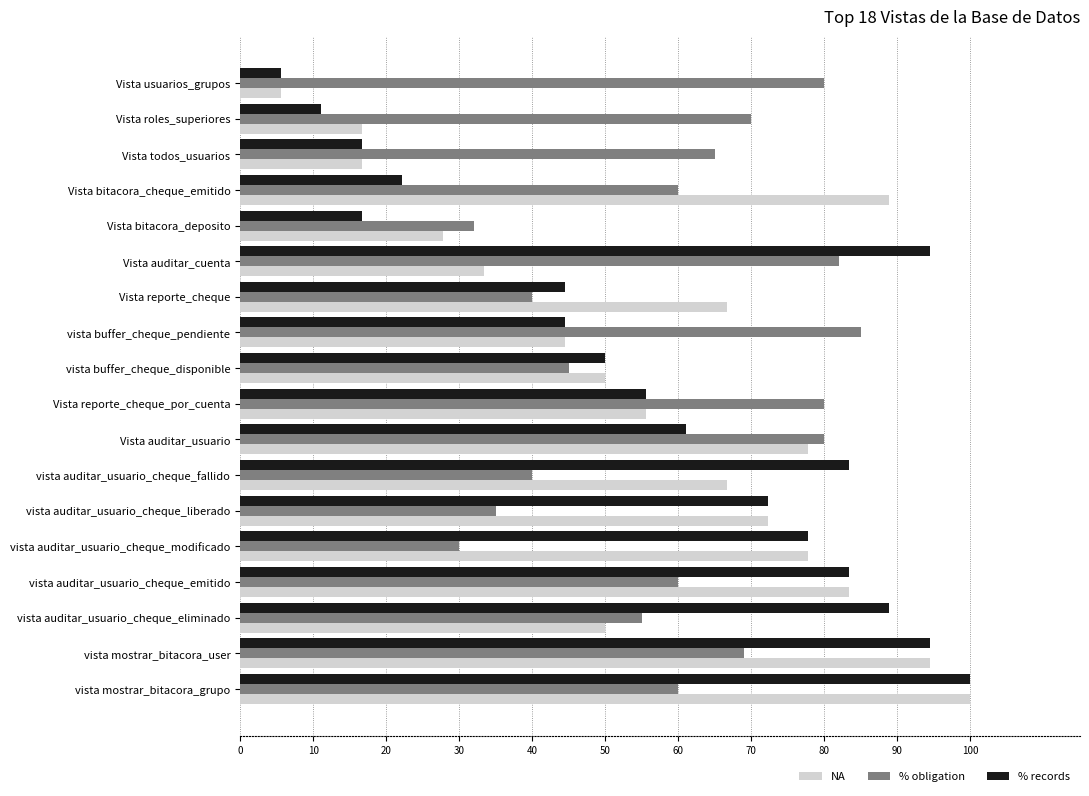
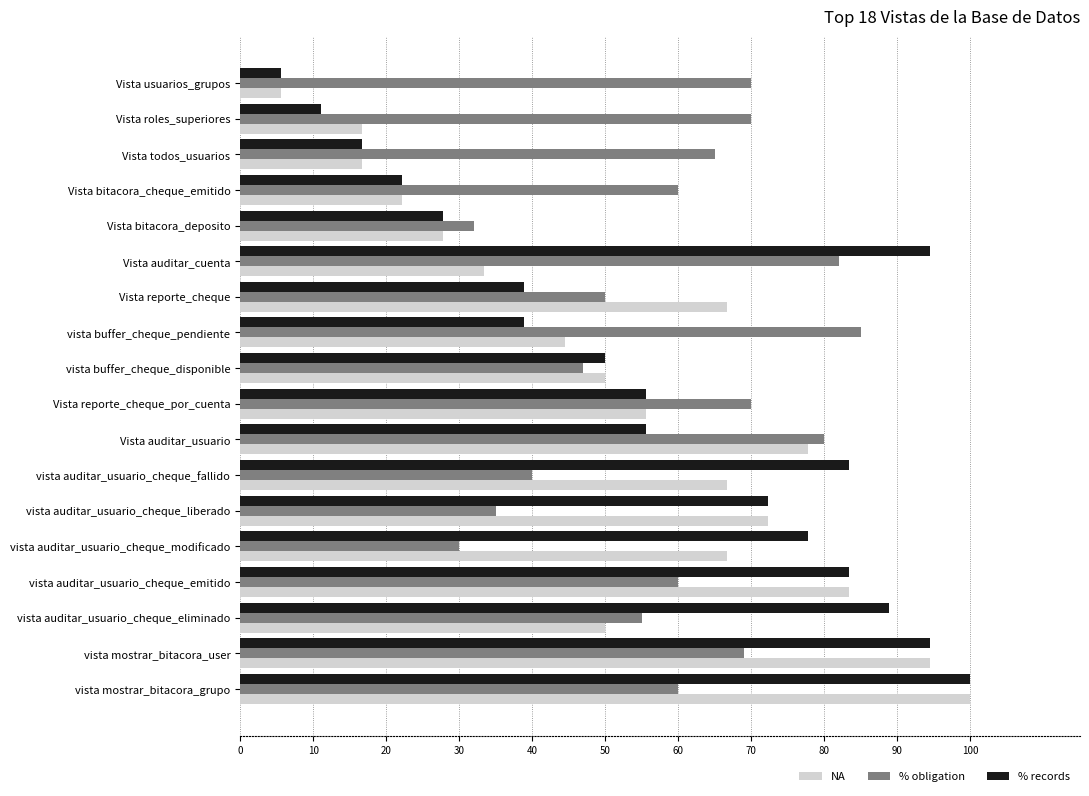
  {
    "NA": {
      "Vista usuarios_grupos": 6,
      "Vista roles_superiores": 17,
      "Vista todos_usuarios": 17,
-     "Vista bitacora_cheque_emitido": 89,
+     "Vista bitacora_cheque_emitido": 22,
      "Vista bitacora_deposito": 28,
      "Vista auditar_cuenta": 33,
      "Vista reporte_cheque": 67,
      "vista buffer_cheque_pendiente": 44,
      "vista buffer_cheque_disponible": 50,
      "Vista reporte_cheque_por_cuenta": 56,
      "Vista auditar_usuario": 78,
      "vista auditar_usuario_cheque_fallido": 67,
      "vista auditar_usuario_cheque_liberado": 72,
-     "vista auditar_usuario_cheque_modificado": 78,
+     "vista auditar_usuario_cheque_modificado": 67,
      "vista auditar_usuario_cheque_emitido": 83,
      "vista auditar_usuario_cheque_eliminado": 50,
      "vista mostrar_bitacora_user": 94,
      "vista mostrar_bitacora_grupo": 100
    },
    "% obligation": {
-     "Vista usuarios_grupos": 80,
+     "Vista usuarios_grupos": 70,
      "Vista roles_superiores": 70,
      "Vista todos_usuarios": 65,
      "Vista bitacora_cheque_emitido": 60,
      "Vista bitacora_deposito": 32,
      "Vista auditar_cuenta": 82,
-     "Vista reporte_cheque": 40,
+     "Vista reporte_cheque": 50,
      "vista buffer_cheque_pendiente": 85,
-     "vista buffer_cheque_disponible": 45,
-     "Vista reporte_cheque_por_cuenta": 80,
+     "vista buffer_cheque_disponible": 47,
+     "Vista reporte_cheque_por_cuenta": 70,
      "Vista auditar_usuario": 80,
      "vista auditar_usuario_cheque_fallido": 40,
      "vista auditar_usuario_cheque_liberado": 35,
      "vista auditar_usuario_cheque_modificado": 30,
      "vista auditar_usuario_cheque_emitido": 60,
      "vista auditar_usuario_cheque_eliminado": 55,
      "vista mostrar_bitacora_user": 69,
      "vista mostrar_bitacora_grupo": 60
    },
    "% records": {
      "Vista usuarios_grupos": 6,
      "Vista roles_superiores": 11,
      "Vista todos_usuarios": 17,
      "Vista bitacora_cheque_emitido": 22,
-     "Vista bitacora_deposito": 17,
+     "Vista bitacora_deposito": 28,
      "Vista auditar_cuenta": 94,
-     "Vista reporte_cheque": 44,
-     "vista buffer_cheque_pendiente": 44,
+     "Vista reporte_cheque": 39,
+     "vista buffer_cheque_pendiente": 39,
      "vista buffer_cheque_disponible": 50,
      "Vista reporte_cheque_por_cuenta": 56,
-     "Vista auditar_usuario": 61,
+     "Vista auditar_usuario": 56,
      "vista auditar_usuario_cheque_fallido": 83,
      "vista auditar_usuario_cheque_liberado": 72,
      "vista auditar_usuario_cheque_modificado": 78,
      "vista auditar_usuario_cheque_emitido": 83,
      "vista auditar_usuario_cheque_eliminado": 89,
      "vista mostrar_bitacora_user": 94,
      "vista mostrar_bitacora_grupo": 100
    }
  }
